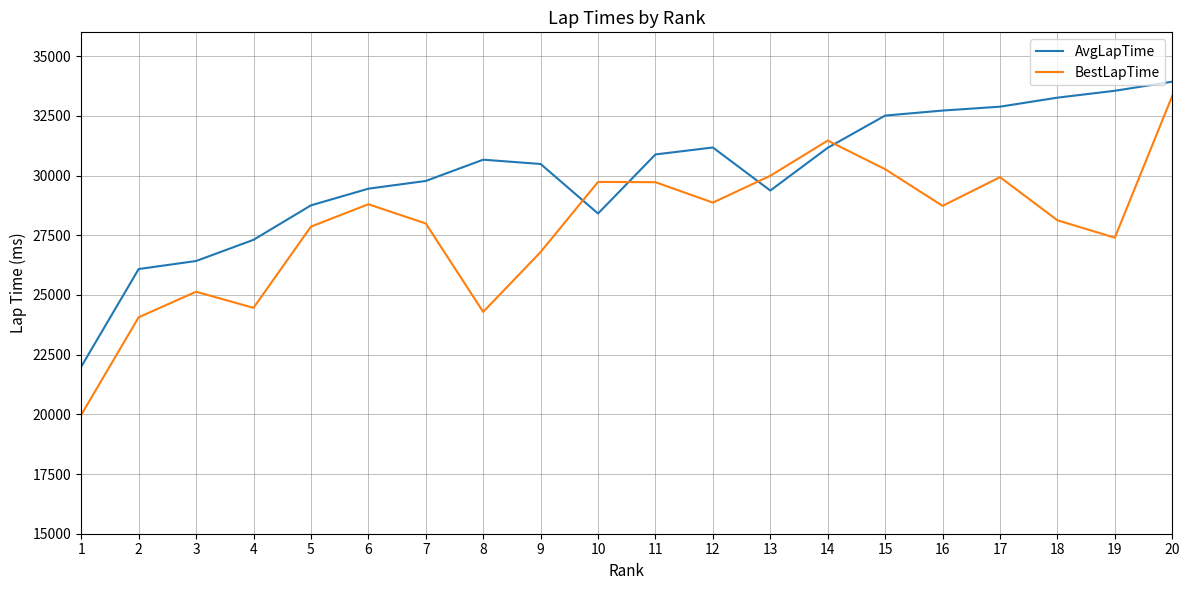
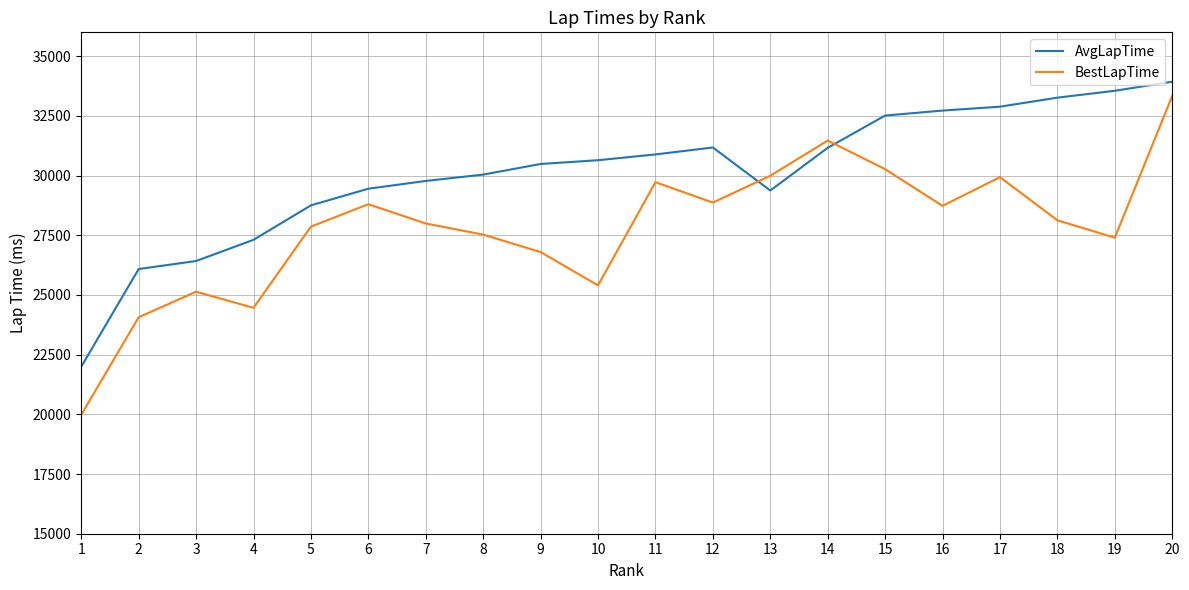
  {
    "AvgLapTime": {
      "1": 22000,
      "2": 26100,
      "3": 26400,
      "4": 27300,
      "5": 28800,
      "6": 29500,
      "7": 29800,
-     "8": 30700,
+     "8": 30000,
      "9": 30500,
-     "10": 28400,
+     "10": 30600,
      "11": 30900,
      "12": 31200,
      "13": 29400,
      "14": 31200,
      "15": 32500,
      "16": 32700,
      "17": 32900,
      "18": 33300,
      "19": 33600,
      "20": 33900
    },
    "BestLapTime": {
      "1": 20000,
      "2": 24100,
      "3": 25100,
      "4": 24500,
      "5": 27900,
      "6": 28800,
      "7": 28000,
-     "8": 24300,
+     "8": 27500,
      "9": 26800,
-     "10": 29700,
+     "10": 25400,
      "11": 29700,
      "12": 28900,
      "13": 30000,
      "14": 31500,
      "15": 30300,
      "16": 28700,
      "17": 29900,
      "18": 28100,
      "19": 27400,
      "20": 33300
    }
  }
